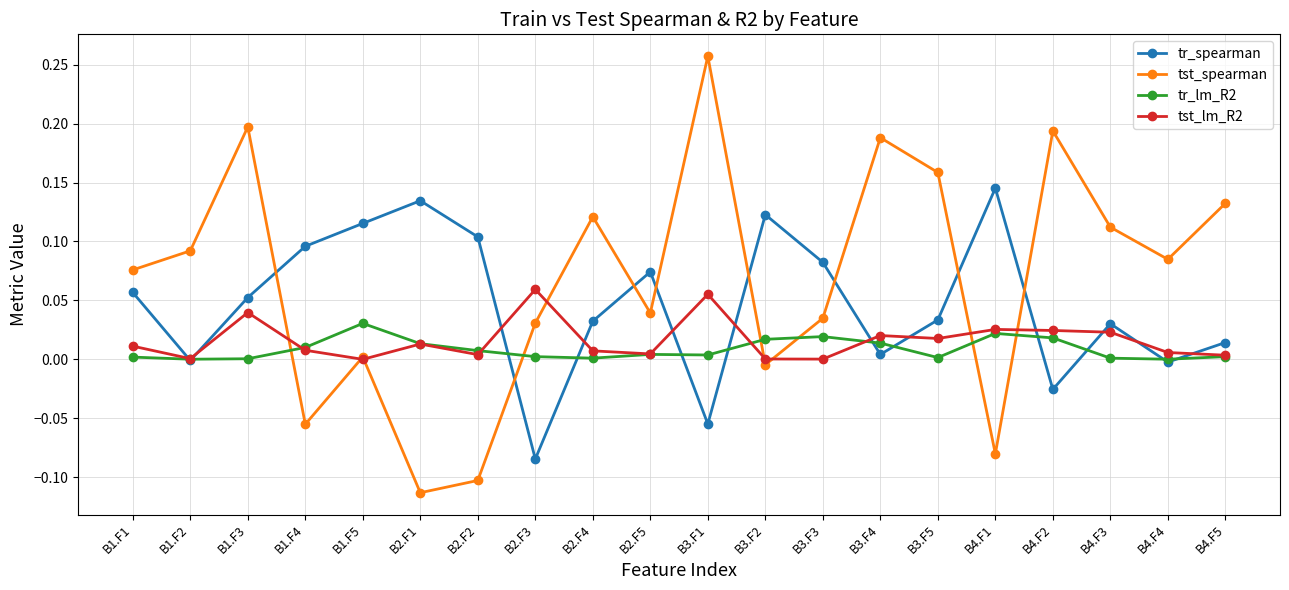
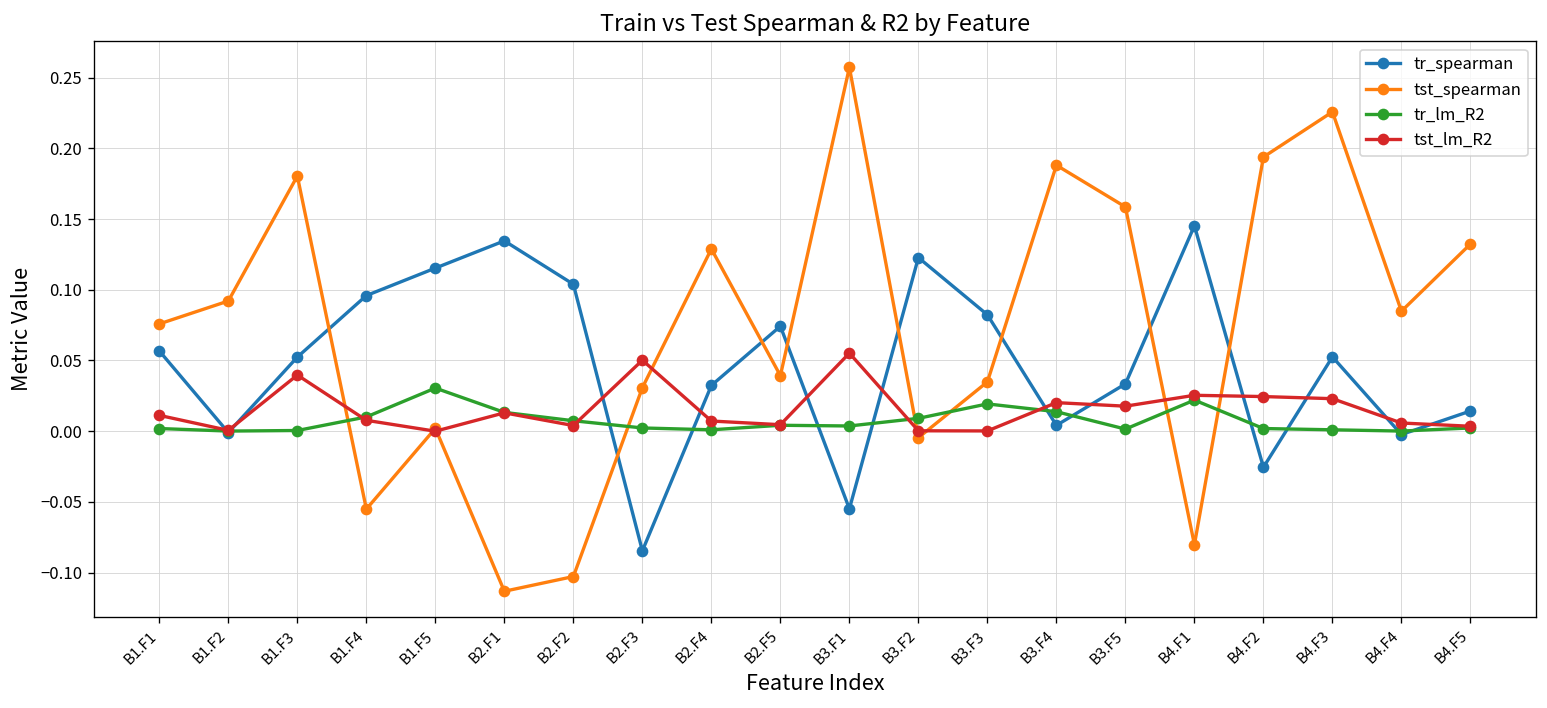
  {
    "tr_spearman": {
      "B1.F1": 0.057,
      "B1.F3": 0.052,
      "B1.F4": 0.096,
      "B1.F5": 0.115,
      "B2.F1": 0.135,
      "B2.F2": 0.104,
      "B2.F3": -0.085,
      "B2.F4": 0.032,
      "B2.F5": 0.074,
      "B3.F1": -0.055,
      "B3.F2": 0.123,
      "B3.F3": 0.082,
      "B3.F4": 0.004,
      "B3.F5": 0.033,
      "B4.F1": 0.145,
      "B4.F2": -0.025,
-     "B4.F3": 0.030,
+     "B4.F3": 0.053,
      "B4.F4": -0.002,
      "B4.F5": 0.014
    },
    "tst_spearman": {
      "B1.F1": 0.076,
      "B1.F2": 0.092,
-     "B1.F3": 0.197,
+     "B1.F3": 0.180,
      "B1.F4": -0.055,
      "B2.F1": -0.113,
      "B2.F2": -0.103,
      "B2.F3": 0.031,
-     "B2.F4": 0.121,
+     "B2.F4": 0.129,
      "B2.F5": 0.039,
      "B3.F1": 0.257,
      "B3.F2": -0.005,
      "B3.F3": 0.035,
      "B3.F4": 0.188,
      "B3.F5": 0.159,
      "B4.F1": -0.080,
      "B4.F2": 0.194,
-     "B4.F3": 0.112,
+     "B4.F3": 0.226,
      "B4.F4": 0.085,
      "B4.F5": 0.132
    },
    "tr_lm_R2": {
      "B1.F1": 0.002,
      "B1.F3": 0.001,
      "B1.F4": 0.010,
      "B1.F5": 0.031,
      "B2.F2": 0.007,
      "B2.F3": 0.002,
      "B2.F4": 0.001,
      "B3.F1": 0.004,
-     "B3.F2": 0.017,
+     "B3.F2": 0.009,
      "B3.F3": 0.019,
      "B3.F4": 0.014,
      "B3.F5": 0.002,
      "B4.F1": 0.022,
-     "B4.F2": 0.018,
+     "B4.F2": 0.002,
      "B4.F3": 0.001,
      "B4.F4": 0.000
    },
    "tst_lm_R2": {
      "B1.F1": 0.011,
      "B1.F3": 0.040,
      "B1.F4": 0.008,
      "B2.F2": 0.004,
-     "B2.F3": 0.059,
+     "B2.F3": 0.050,
      "B2.F4": 0.007,
      "B3.F1": 0.055,
      "B3.F2": 0.000,
      "B3.F3": 0.000,
      "B3.F4": 0.020,
      "B3.F5": 0.018,
      "B4.F1": 0.025,
      "B4.F2": 0.025,
      "B4.F3": 0.023,
      "B4.F4": 0.006
    }
  }
